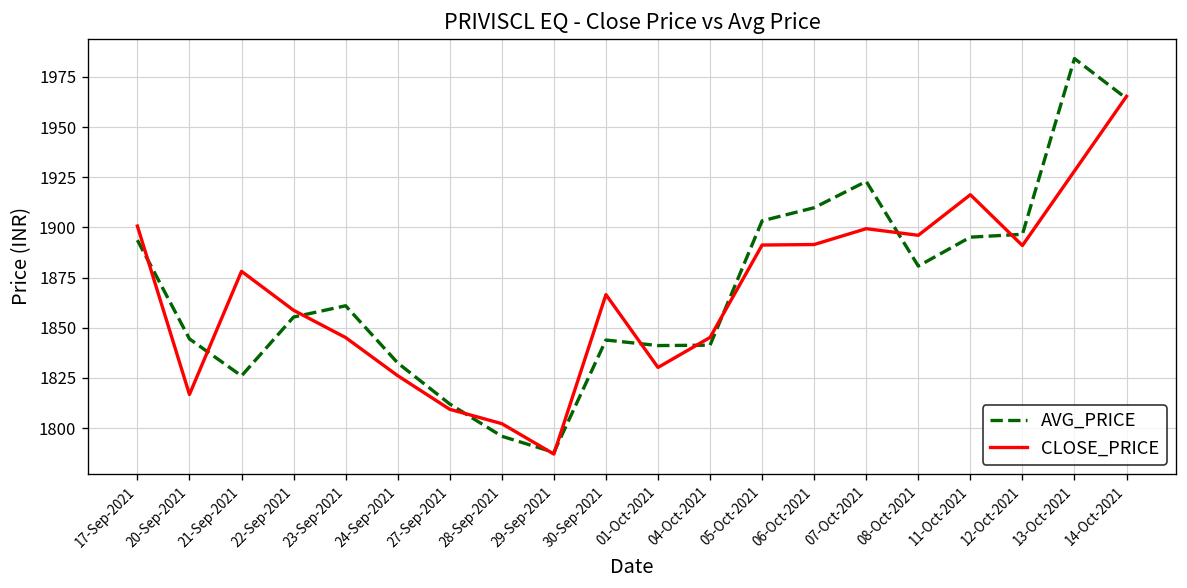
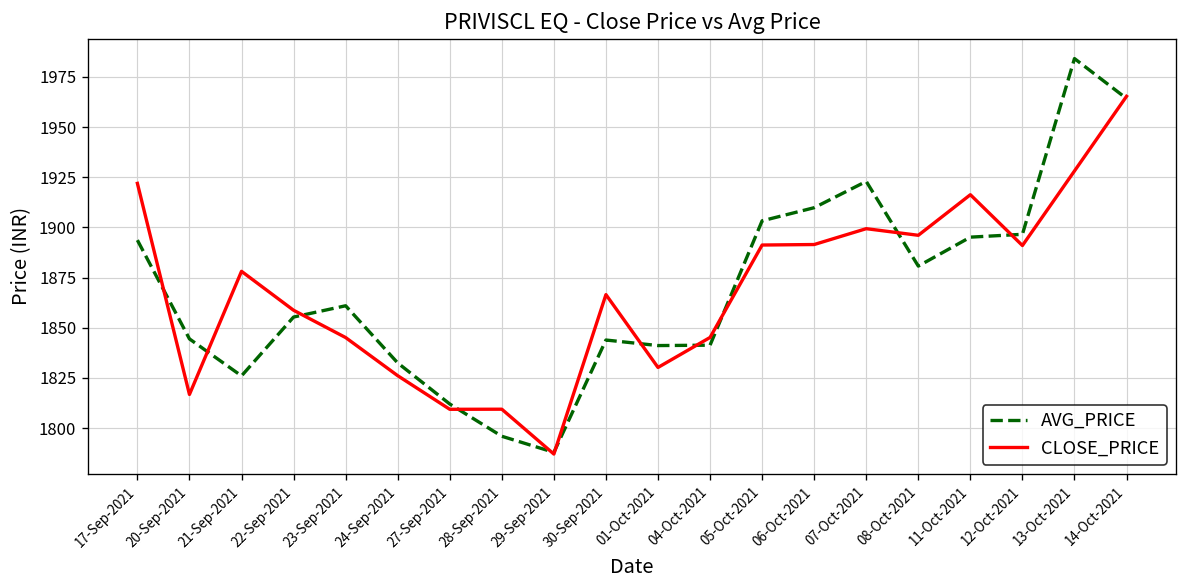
  {
    "AVG_PRICE": {
      "17-Sep-2021": 1894,
      "20-Sep-2021": 1844,
      "21-Sep-2021": 1826,
      "22-Sep-2021": 1855,
      "23-Sep-2021": 1861,
      "24-Sep-2021": 1832,
      "27-Sep-2021": 1812,
      "28-Sep-2021": 1796,
      "30-Sep-2021": 1844,
      "01-Oct-2021": 1841,
      "04-Oct-2021": 1841,
      "05-Oct-2021": 1903,
      "06-Oct-2021": 1910,
      "07-Oct-2021": 1923,
      "08-Oct-2021": 1881,
      "11-Oct-2021": 1895,
      "12-Oct-2021": 1897,
      "13-Oct-2021": 1984
    },
    "CLOSE_PRICE": {
-     "17-Sep-2021": 1901,
+     "17-Sep-2021": 1922,
      "20-Sep-2021": 1817,
      "21-Sep-2021": 1878,
      "22-Sep-2021": 1859,
      "23-Sep-2021": 1845,
      "24-Sep-2021": 1826,
      "27-Sep-2021": 1809,
-     "28-Sep-2021": 1802,
+     "28-Sep-2021": 1809,
      "30-Sep-2021": 1867,
      "01-Oct-2021": 1830,
      "04-Oct-2021": 1845,
      "05-Oct-2021": 1891,
      "06-Oct-2021": 1891,
      "07-Oct-2021": 1899,
      "08-Oct-2021": 1896,
      "11-Oct-2021": 1916,
      "12-Oct-2021": 1891,
      "13-Oct-2021": 1928
    }
  }
